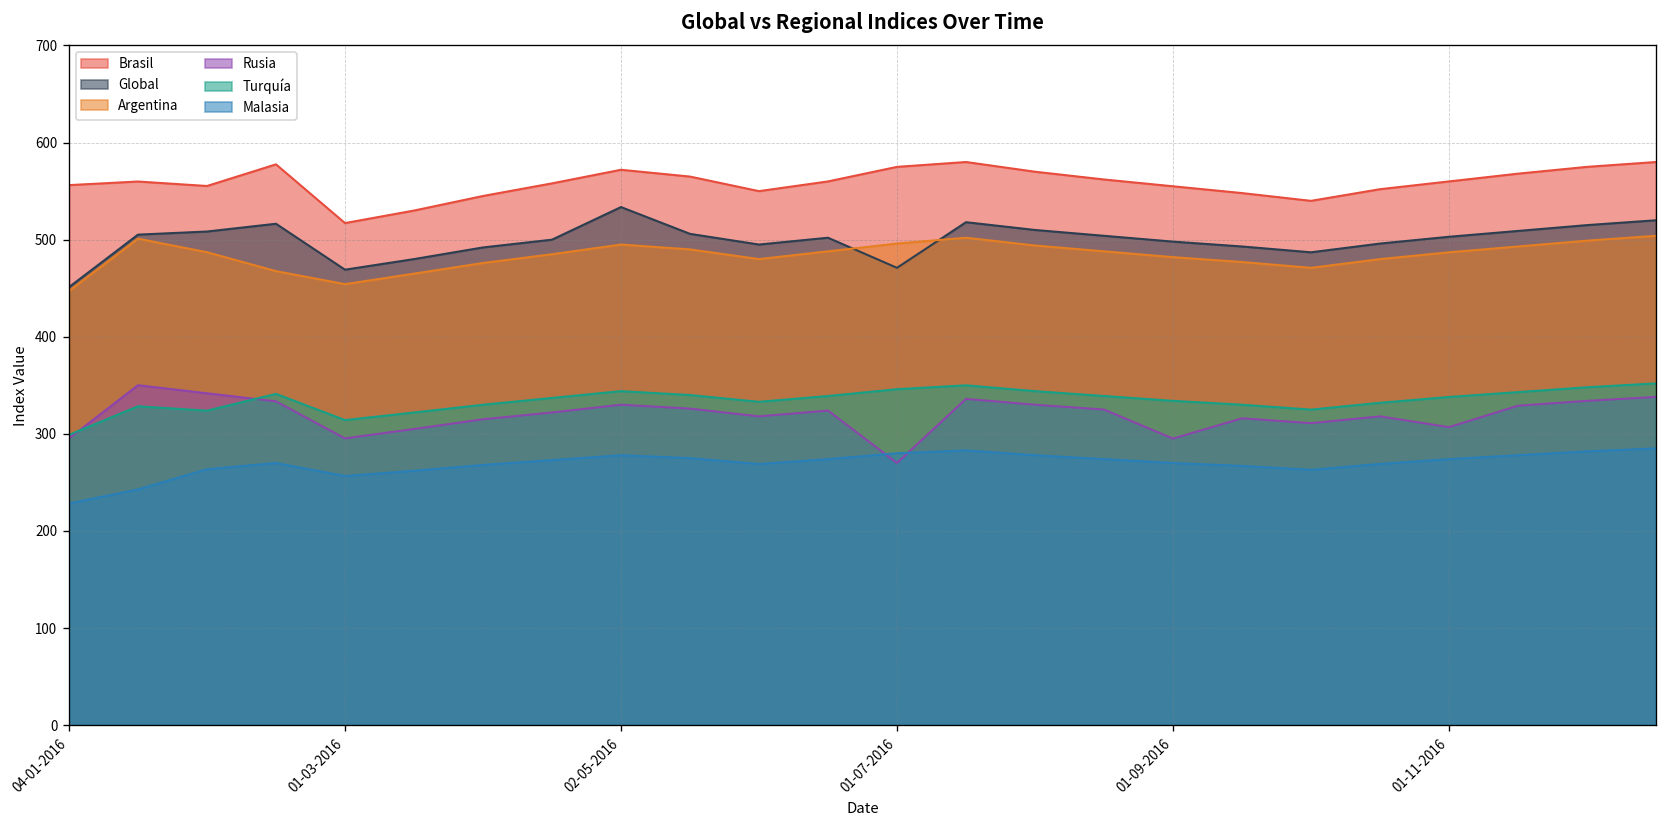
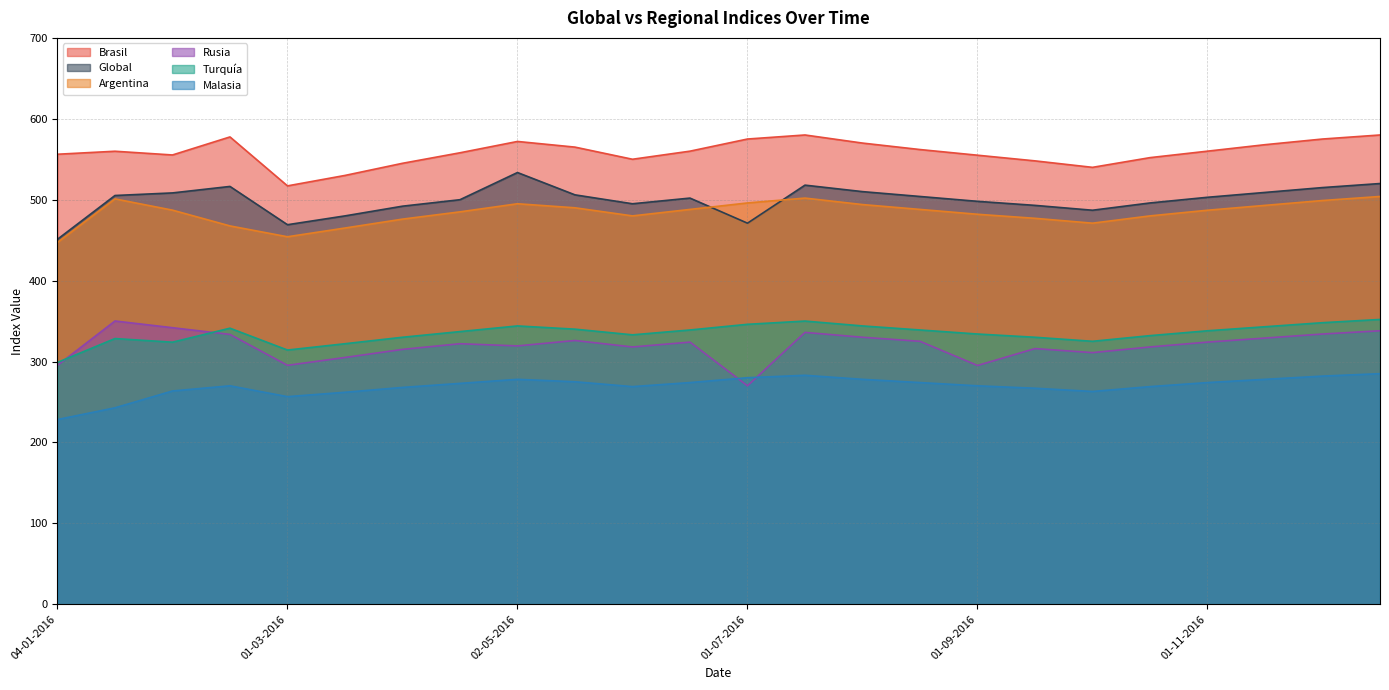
  {
    "Global": {
      "04-01-2016": 450,
      "01-03-2016": 470,
      "02-05-2016": 530,
      "01-07-2016": 470,
      "01-09-2016": 500,
      "01-11-2016": 500
    },
    "Rusia": {
      "04-01-2016": 300,
      "01-03-2016": 300,
-     "02-05-2016": 330,
+     "02-05-2016": 320,
      "01-07-2016": 270,
      "01-09-2016": 300,
-     "01-11-2016": 310
+     "01-11-2016": 320
    }
  }
